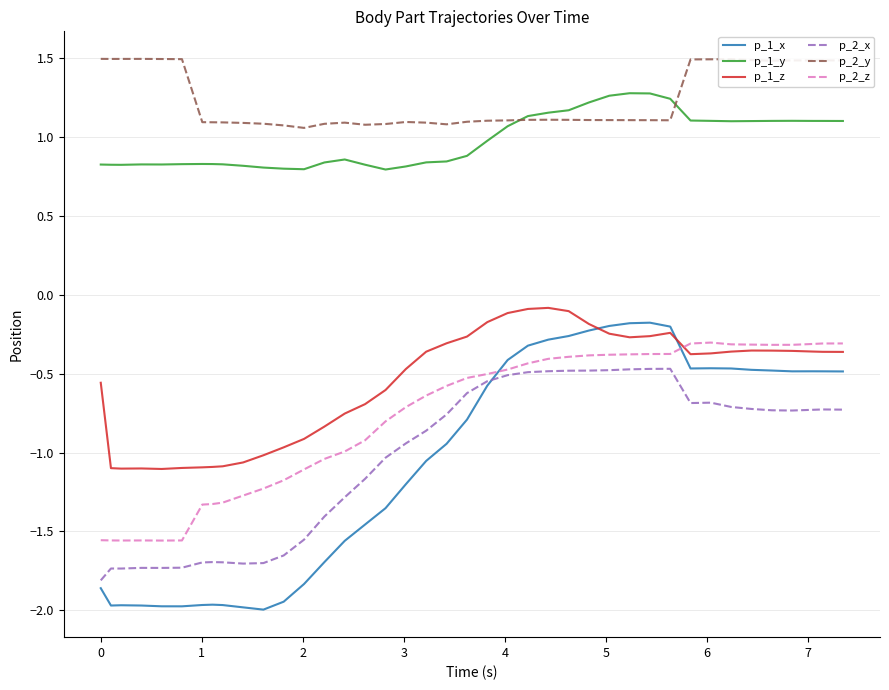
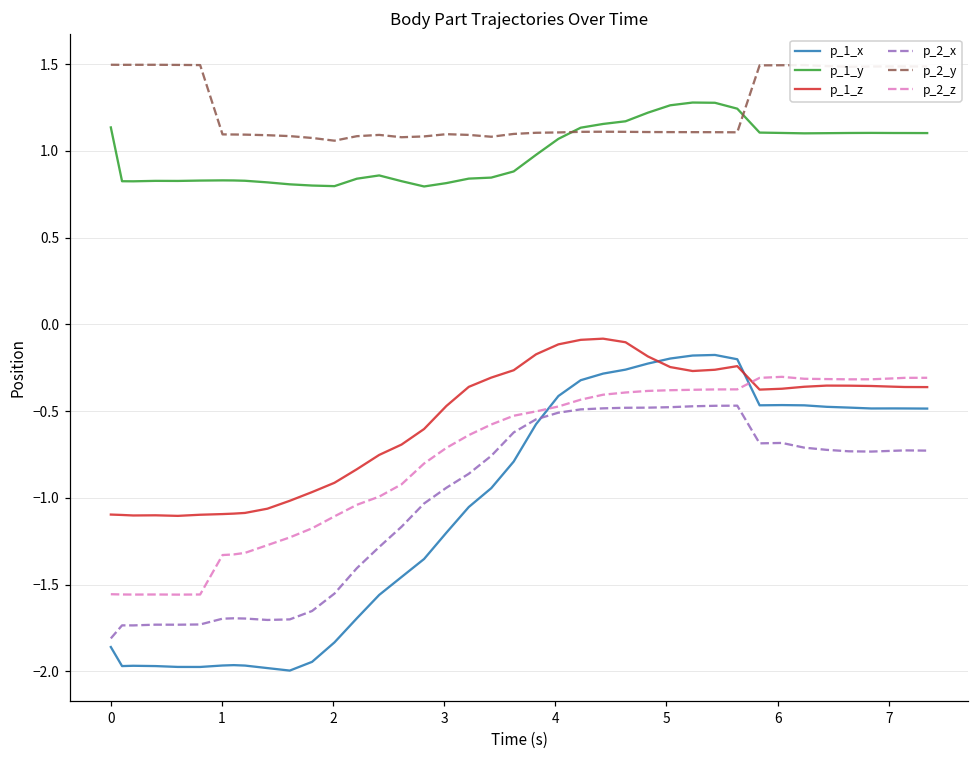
  {
    "p_1_x": {
      "0": -1.86
    },
    "p_1_y": {
-     "0": 0.83
+     "0": 1.14
    },
    "p_1_z": {
-     "0": -0.56
+     "0": -1.10
    },
    "p_2_x": {
      "0": -1.81
    },
    "p_2_y": {
      "0": 1.50
    },
    "p_2_z": {
      "0": -1.56
    }
  }
